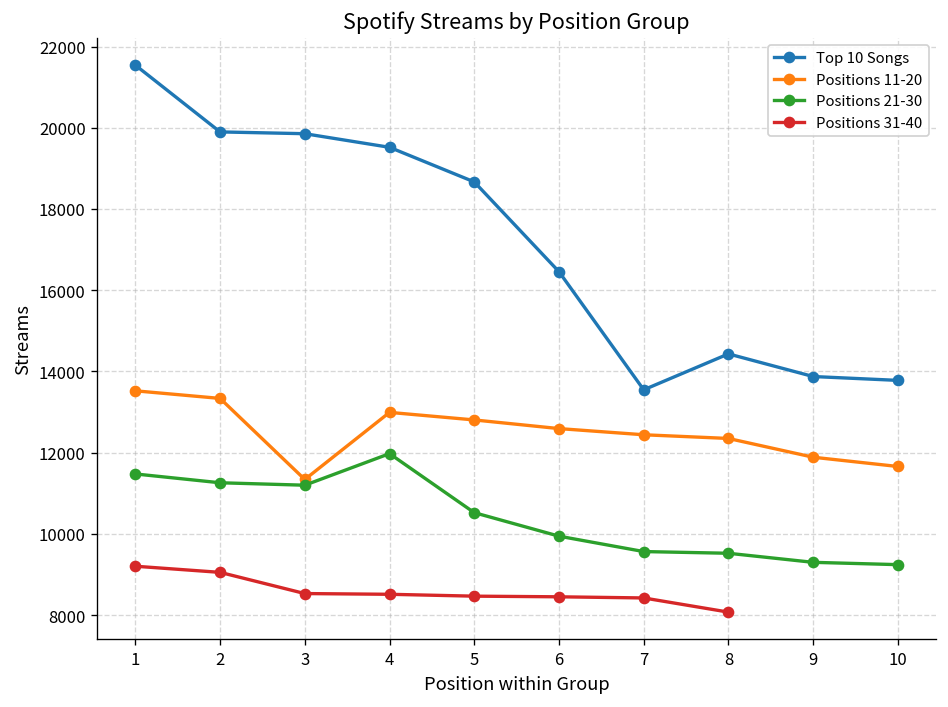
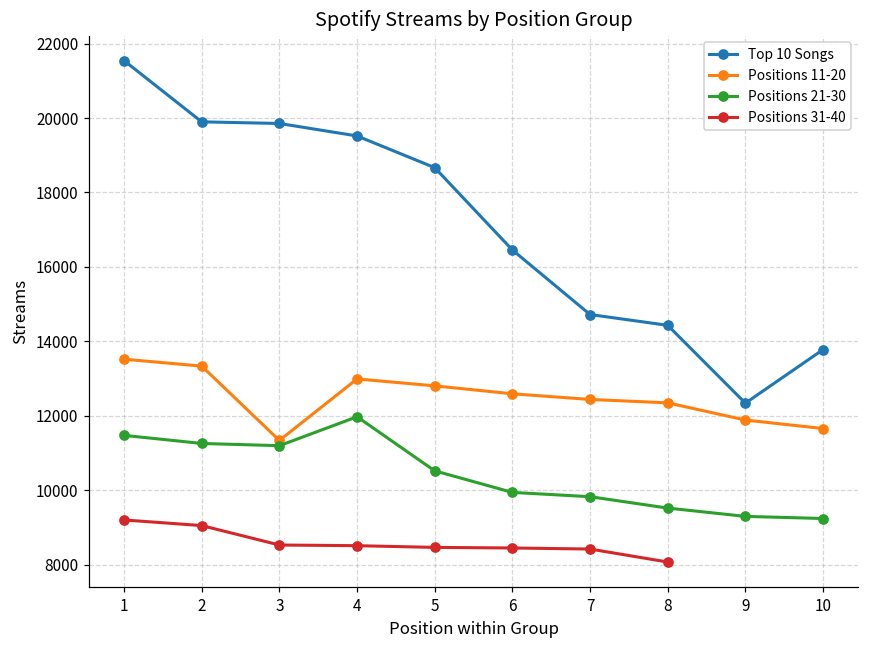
  {
    "Top 10 Songs": {
      "1": 21500,
      "2": 19900,
      "3": 19900,
      "4": 19500,
      "5": 18700,
      "6": 16500,
-     "7": 13500,
+     "7": 14700,
      "8": 14400,
-     "9": 13900,
+     "9": 12300,
      "10": 13800
    },
    "Positions 11-20": {
      "1": 13500,
      "2": 13300,
      "3": 11300,
      "4": 13000,
      "5": 12800,
      "6": 12600,
      "7": 12400,
      "8": 12400,
      "9": 11900,
      "10": 11700
    },
    "Positions 21-30": {
      "1": 11500,
      "2": 11300,
      "3": 11200,
      "4": 12000,
      "5": 10500,
      "6": 9900,
-     "7": 9600,
+     "7": 9800,
      "8": 9500,
      "9": 9300,
      "10": 9200
    },
    "Positions 31-40": {
      "1": 9200,
      "2": 9100,
      "3": 8500,
      "4": 8500,
      "5": 8500,
      "6": 8500,
      "7": 8400,
      "8": 8100
    }
  }
